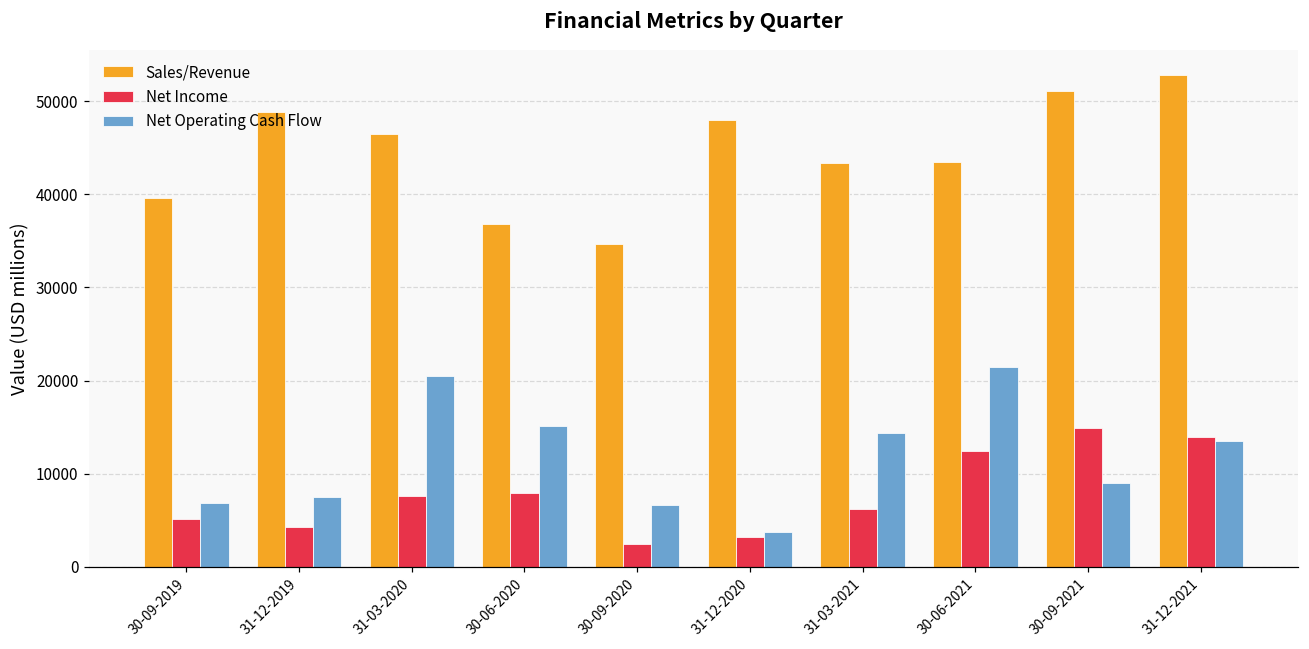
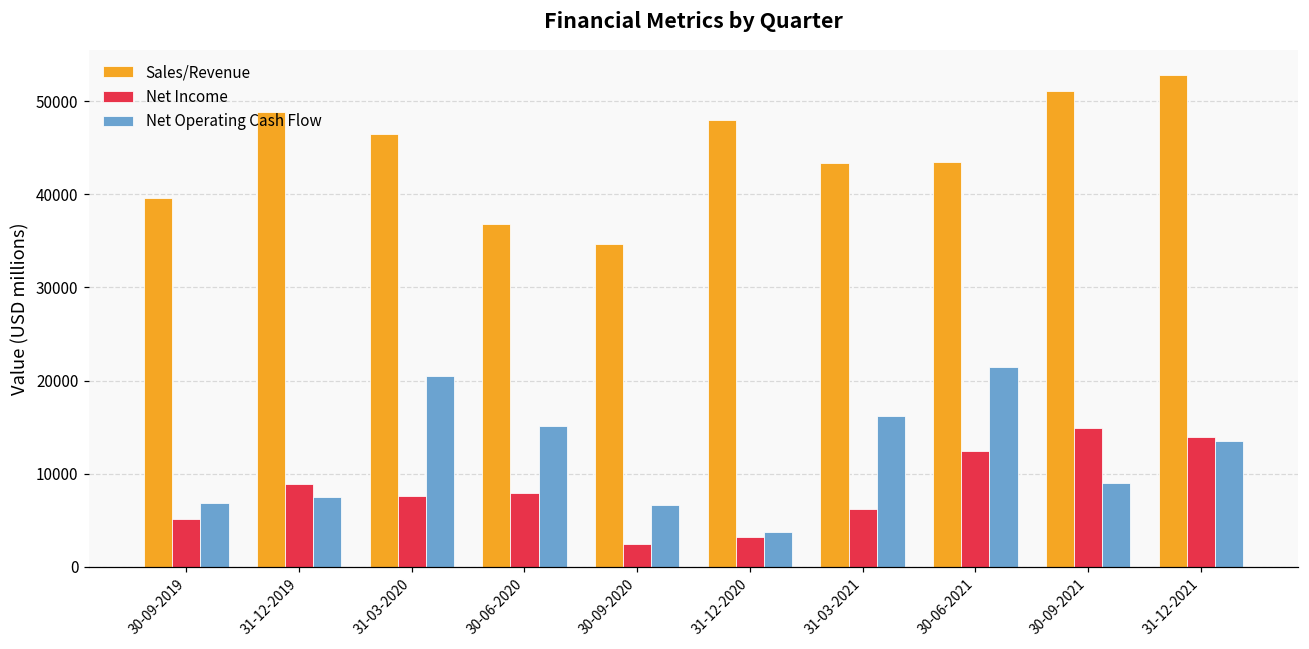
  {
    "Sales/Revenue": {
      "30-09-2019": 40000,
      "31-12-2019": 49000,
      "31-03-2020": 47000,
      "30-06-2020": 37000,
      "30-09-2020": 35000,
      "31-12-2020": 48000,
      "31-03-2021": 43000,
      "30-06-2021": 43000,
      "30-09-2021": 51000,
      "31-12-2021": 53000
    },
    "Net Income": {
      "30-09-2019": 5000,
-     "31-12-2019": 4000,
+     "31-12-2019": 9000,
      "31-03-2020": 8000,
      "30-06-2020": 8000,
      "30-09-2020": 2000,
      "31-12-2020": 3000,
      "31-03-2021": 6000,
      "30-06-2021": 12000,
      "30-09-2021": 15000,
      "31-12-2021": 14000
    },
    "Net Operating Cash Flow": {
      "30-09-2019": 7000,
      "31-12-2019": 7000,
      "31-03-2020": 20000,
      "30-06-2020": 15000,
      "30-09-2020": 7000,
      "31-12-2020": 4000,
-     "31-03-2021": 14000,
+     "31-03-2021": 16000,
      "30-06-2021": 21000,
      "30-09-2021": 9000,
      "31-12-2021": 14000
    }
  }
